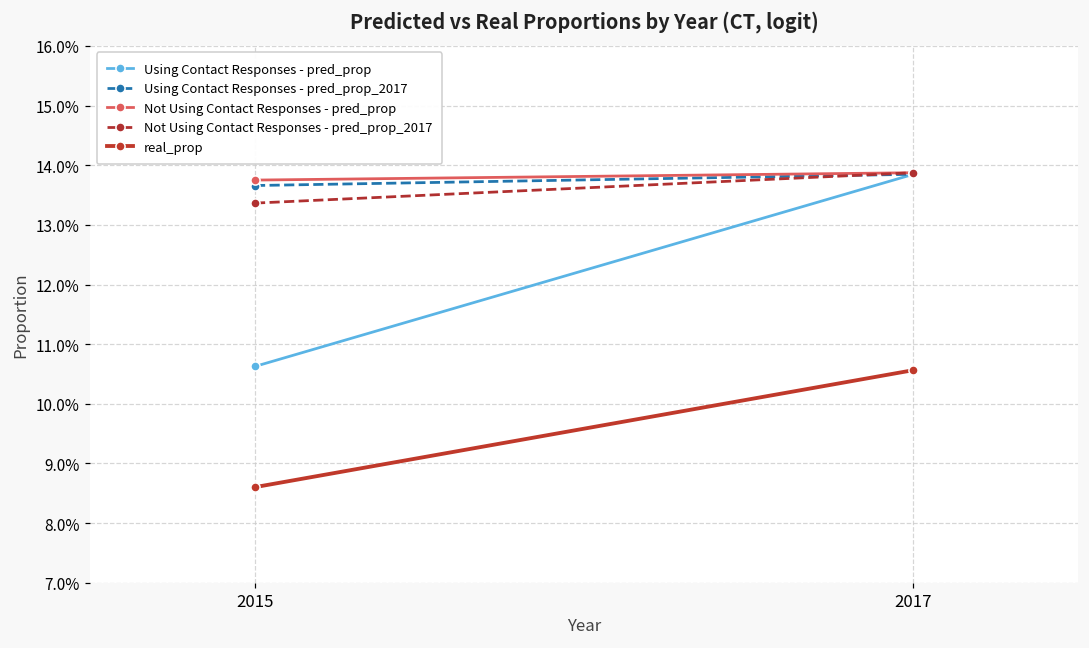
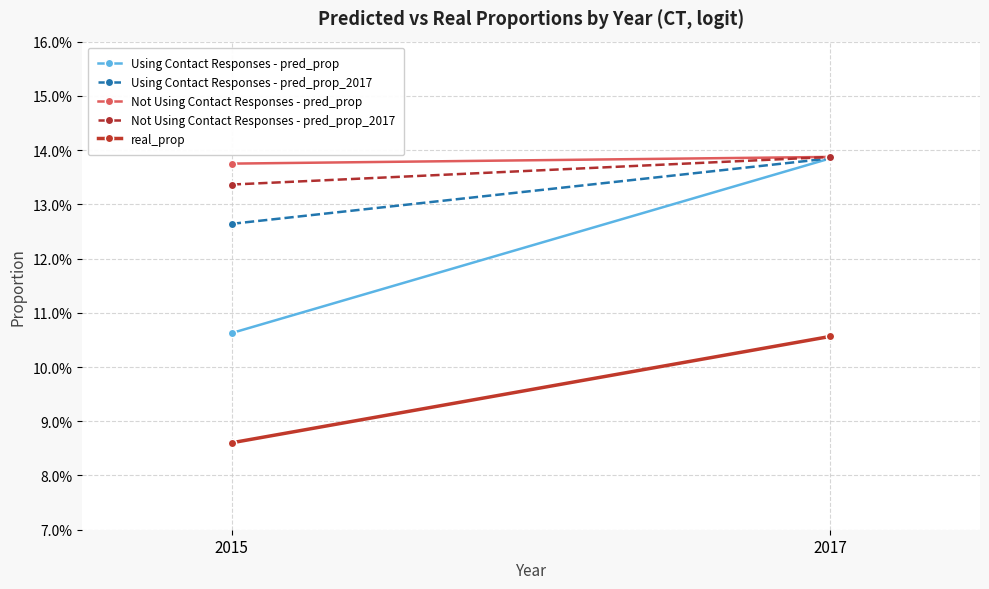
  {
    "Using Contact Responses - pred_prop": {
      "2015": "10.6%"
    },
    "Using Contact Responses - pred_prop_2017": {
-     "2015": "13.7%"
+     "2015": "12.6%"
    },
    "Not Using Contact Responses - pred_prop": {
      "2015": "13.8%"
    }
  }
